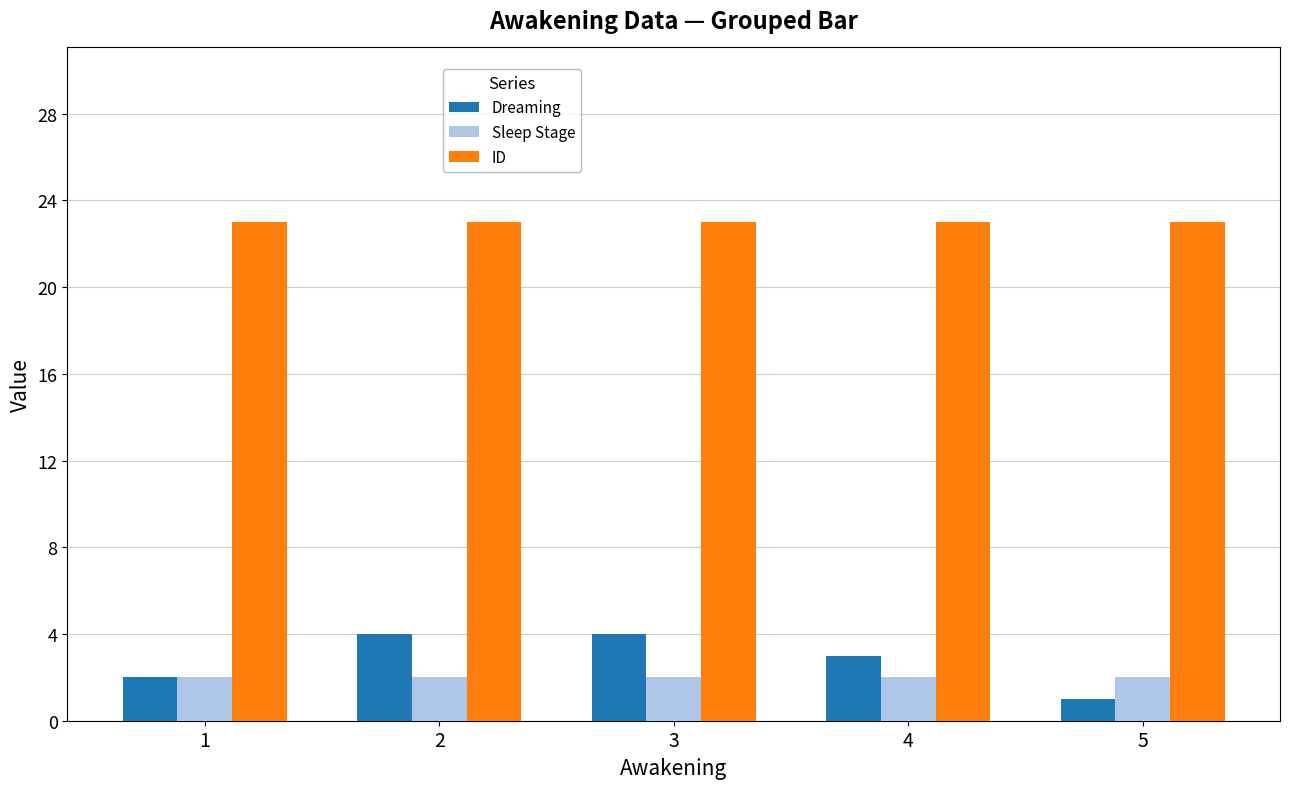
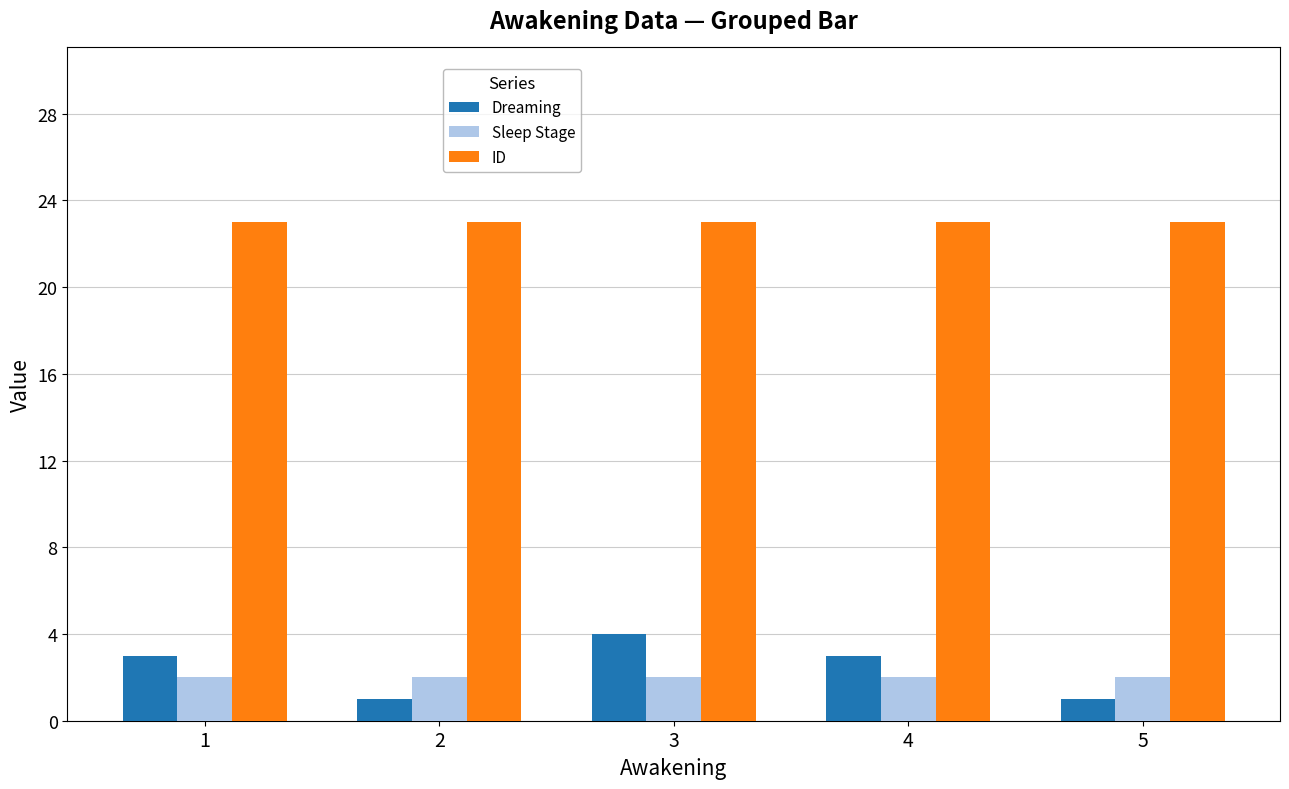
  {
    "Dreaming": {
-     "1": 2,
-     "2": 4,
+     "1": 3,
+     "2": 1,
      "3": 4,
      "4": 3,
      "5": 1
    },
    "Sleep Stage": {
      "1": 2,
      "2": 2,
      "3": 2,
      "4": 2,
      "5": 2
    },
    "ID": {
      "1": 23,
      "2": 23,
      "3": 23,
      "4": 23,
      "5": 23
    }
  }
